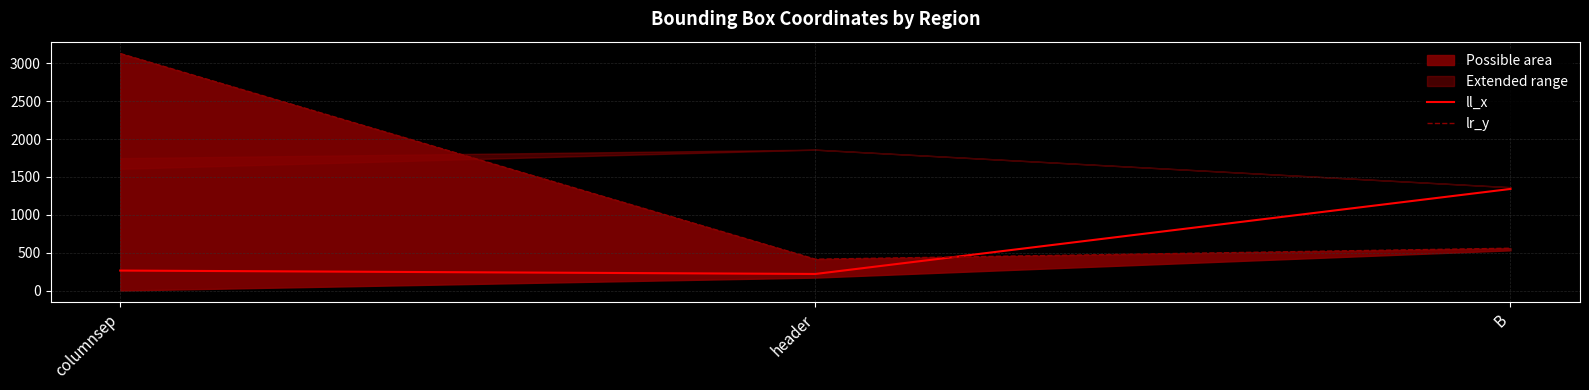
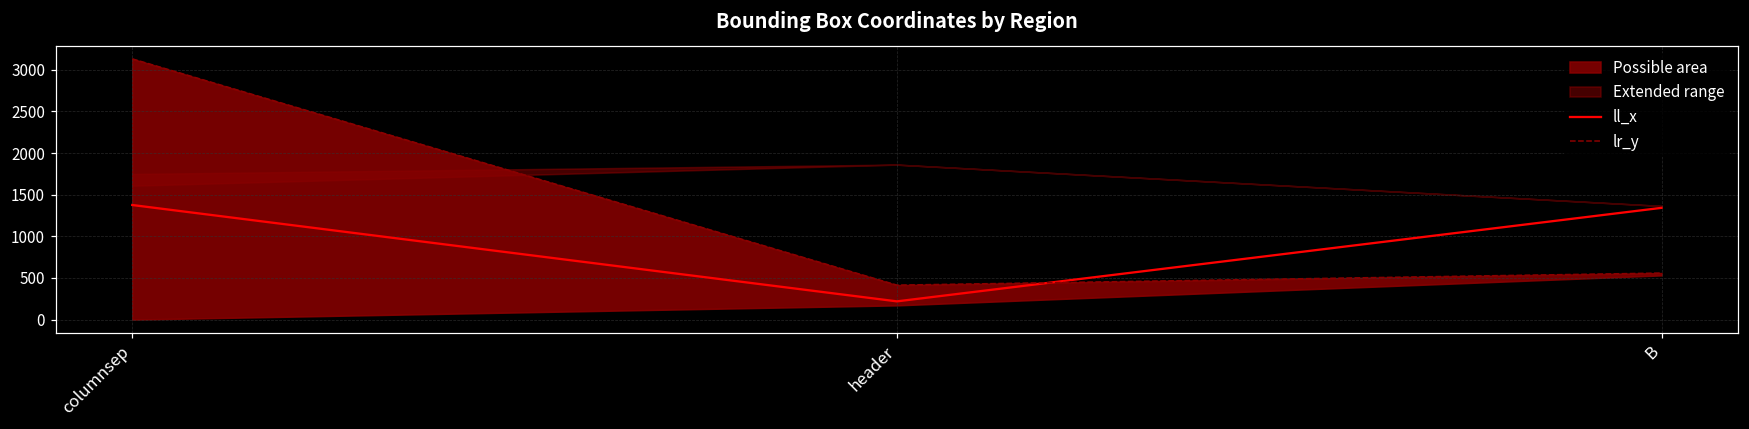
  {
    "ll_x": {
-     "columnsep": 300,
+     "columnsep": 1400,
      "header": 200
    }
  }
